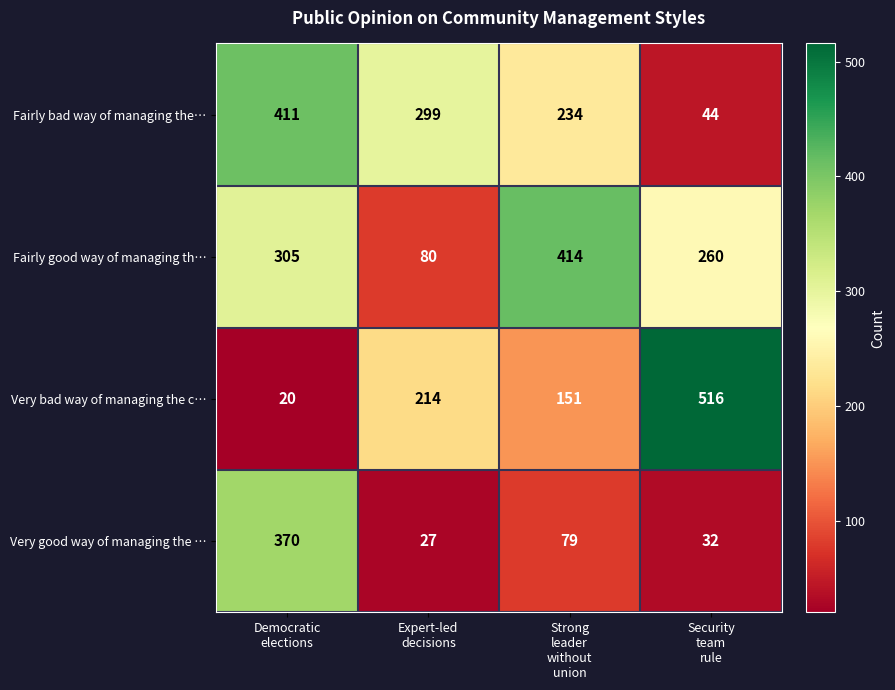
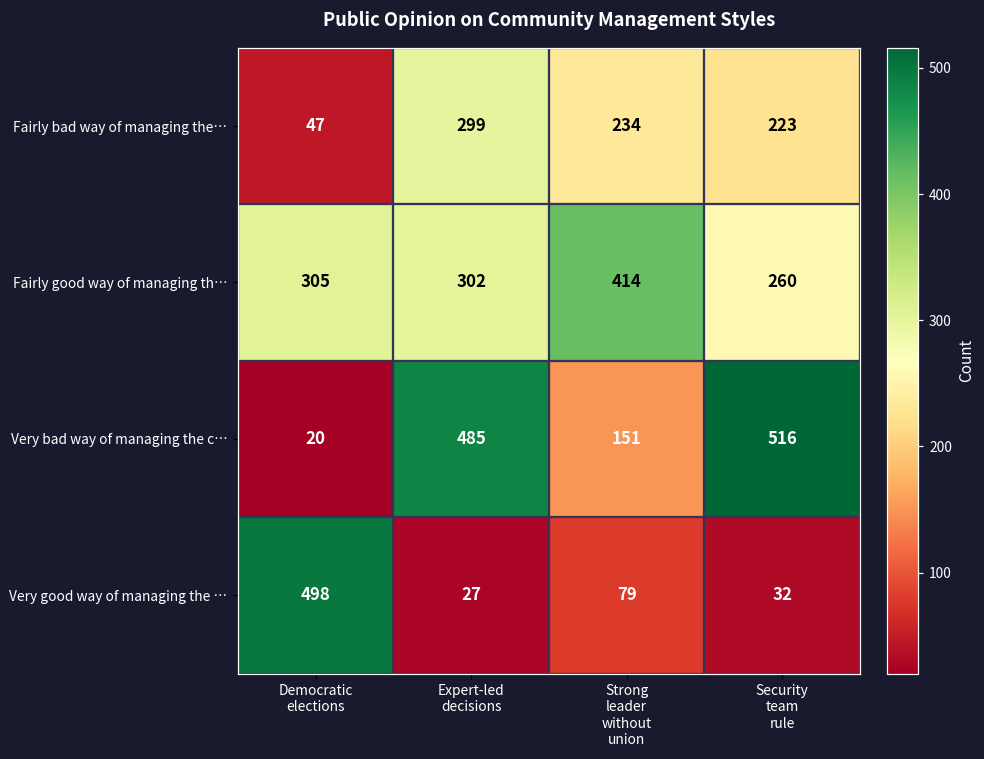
  {
    "Fairly bad way of managing the…": {
-     "Democratic elections": 411,
+     "Democratic elections": 47,
      "Expert-led decisions": 299,
      "Strong leader without union": 234,
-     "Security team rule": 44
+     "Security team rule": 223
    },
    "Fairly good way of managing th…": {
      "Democratic elections": 305,
-     "Expert-led decisions": 80,
+     "Expert-led decisions": 302,
      "Strong leader without union": 414,
      "Security team rule": 260
    },
    "Very bad way of managing the c…": {
      "Democratic elections": 20,
-     "Expert-led decisions": 214,
+     "Expert-led decisions": 485,
      "Strong leader without union": 151,
      "Security team rule": 516
    },
    "Very good way of managing the …": {
-     "Democratic elections": 370,
+     "Democratic elections": 498,
      "Expert-led decisions": 27,
      "Strong leader without union": 79,
      "Security team rule": 32
    }
  }
